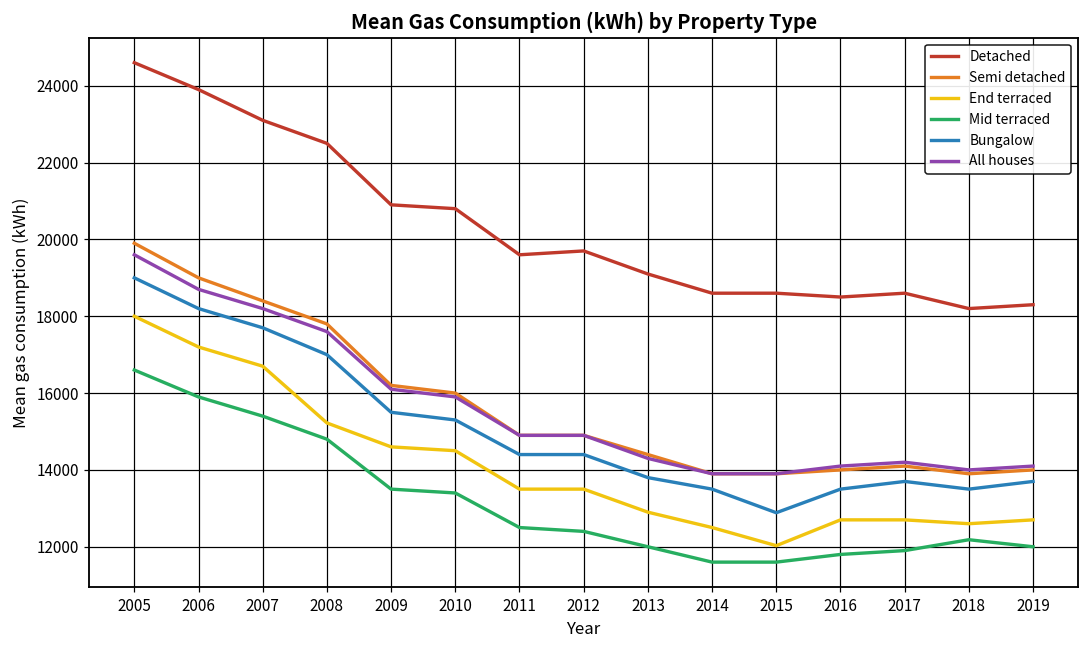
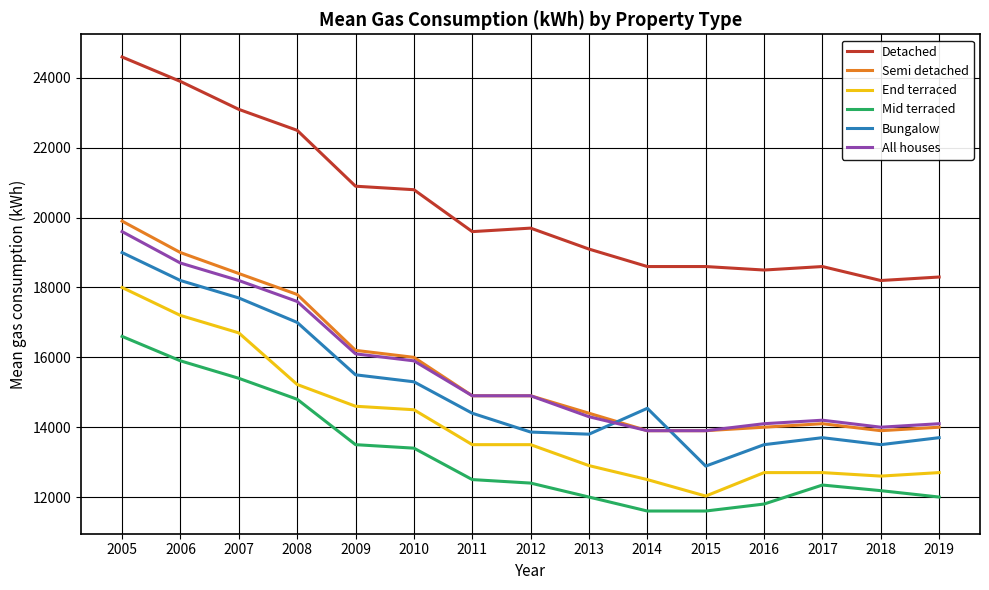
  {
    "Detached": {
      "2005": 24600,
      "2006": 23900,
      "2007": 23100,
      "2008": 22500,
      "2009": 20900,
      "2010": 20800,
      "2011": 19600,
      "2012": 19700,
      "2013": 19100,
      "2014": 18600,
      "2015": 18600,
      "2016": 18500,
      "2017": 18600,
      "2018": 18200,
      "2019": 18300
    },
    "Semi detached": {
      "2005": 19900,
      "2006": 19000,
      "2007": 18400,
      "2008": 17800,
      "2009": 16200,
      "2010": 16000,
      "2013": 14400,
      "2016": 14000,
      "2017": 14100,
      "2018": 13900,
      "2019": 14000
    },
    "End terraced": {
      "2005": 18000,
      "2006": 17200,
      "2007": 16700,
      "2008": 15200,
      "2009": 14600,
      "2010": 14500,
      "2011": 13500,
      "2012": 13500,
      "2013": 12900,
      "2014": 12500,
      "2015": 12000,
      "2016": 12700,
      "2017": 12700,
      "2018": 12600,
      "2019": 12700
    },
    "Mid terraced": {
      "2005": 16600,
      "2006": 15900,
      "2007": 15400,
      "2008": 14800,
      "2009": 13500,
      "2010": 13400,
      "2011": 12500,
      "2012": 12400,
      "2013": 12000,
      "2014": 11600,
      "2015": 11600,
      "2016": 11800,
-     "2017": 11900,
+     "2017": 12300,
      "2018": 12200,
      "2019": 12000
    },
    "Bungalow": {
      "2005": 19000,
      "2006": 18200,
      "2007": 17700,
      "2008": 17000,
      "2009": 15500,
      "2010": 15300,
      "2011": 14400,
-     "2012": 14400,
+     "2012": 13900,
      "2013": 13800,
-     "2014": 13500,
+     "2014": 14500,
      "2015": 12900,
      "2016": 13500,
      "2017": 13700,
      "2018": 13500,
      "2019": 13700
    },
    "All houses": {
      "2005": 19600,
      "2006": 18700,
      "2007": 18200,
      "2008": 17600,
      "2009": 16100,
      "2010": 15900,
      "2013": 14300,
      "2016": 14100,
      "2017": 14200,
      "2018": 14000,
      "2019": 14100
    }
  }
